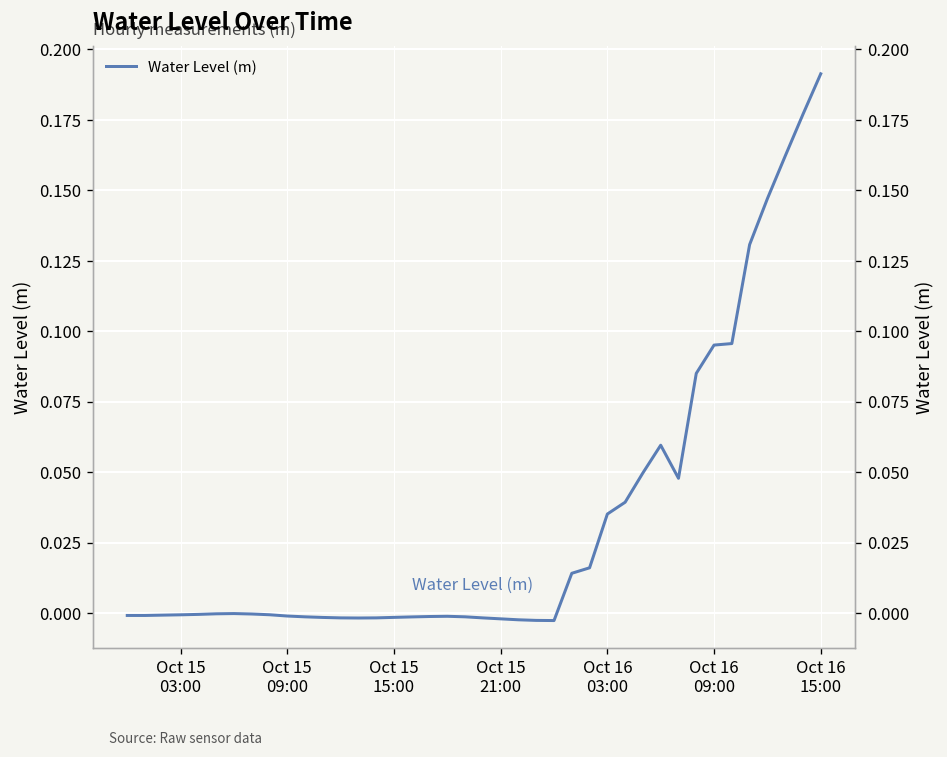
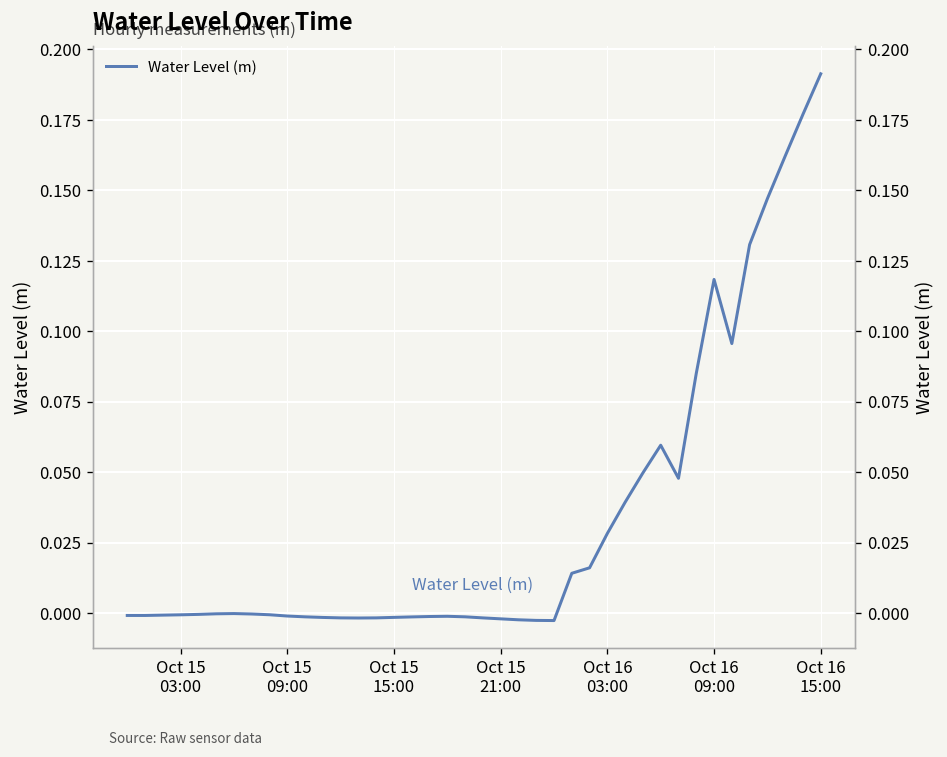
  {
    "Oct 15 03:00": -0.001,
    "Oct 15 09:00": -0.001,
    "Oct 15 15:00": -0.002,
    "Oct 15 21:00": -0.002,
-   "Oct 16 03:00": 0.035,
-   "Oct 16 09:00": 0.095,
+   "Oct 16 03:00": 0.028,
+   "Oct 16 09:00": 0.118,
    "Oct 16 15:00": 0.191
  }
